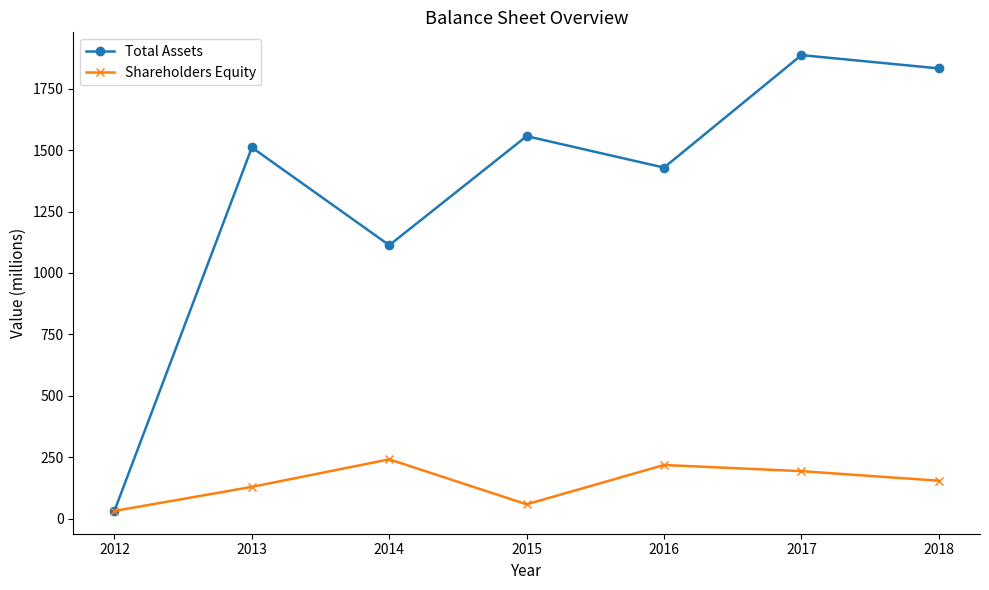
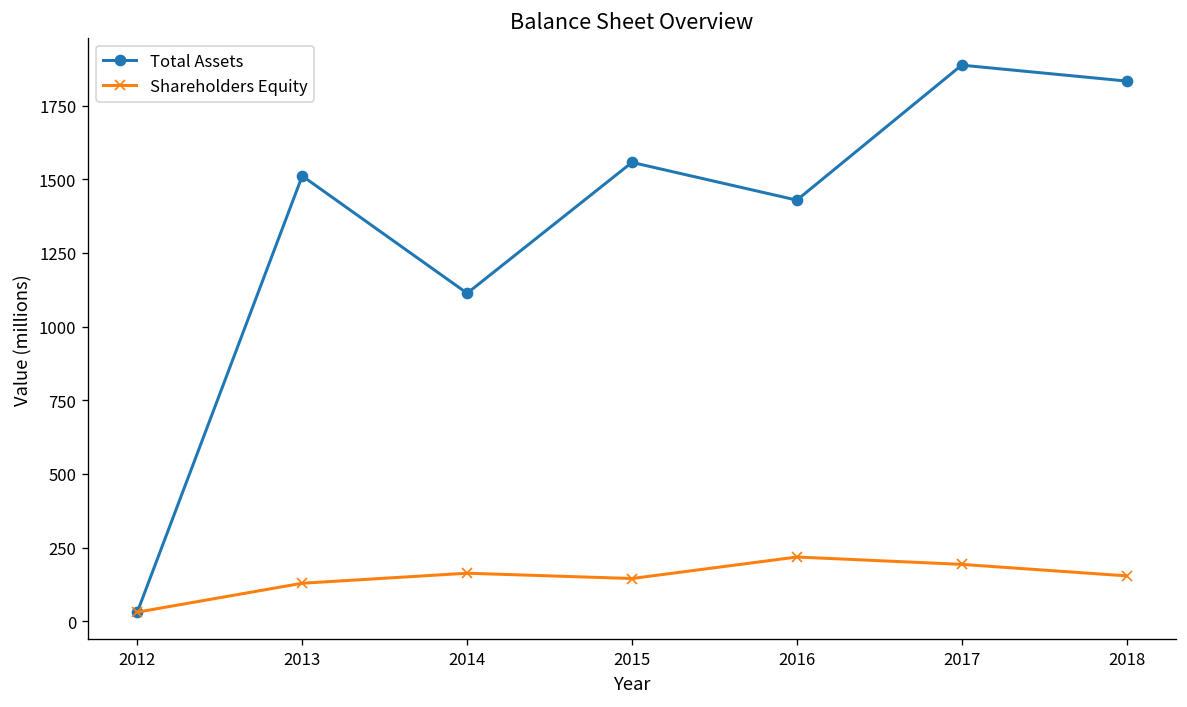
  {
    "Total Assets": {
      "2013": 1510,
      "2014": 1110,
      "2015": 1560,
      "2016": 1430,
      "2017": 1890,
      "2018": 1830
    },
    "Shareholders Equity": {
      "2013": 130,
-     "2014": 240,
-     "2015": 60,
+     "2014": 160,
+     "2015": 150,
      "2016": 220,
      "2017": 190,
      "2018": 150
    }
  }
